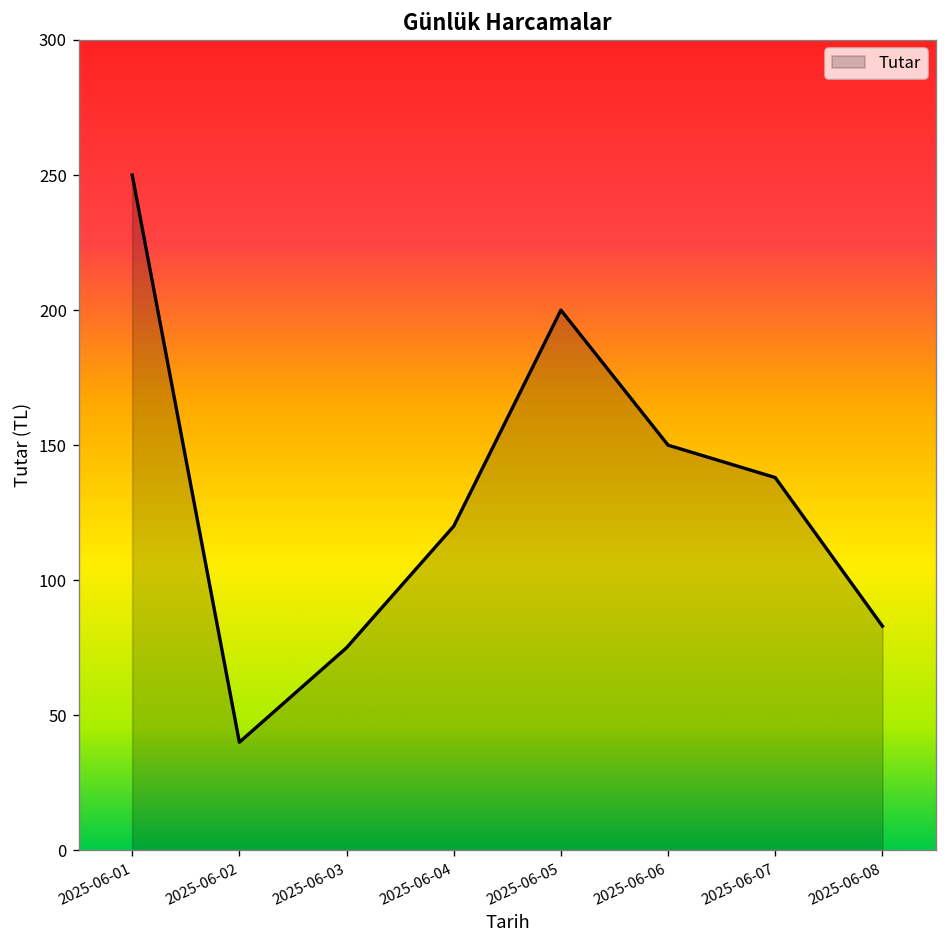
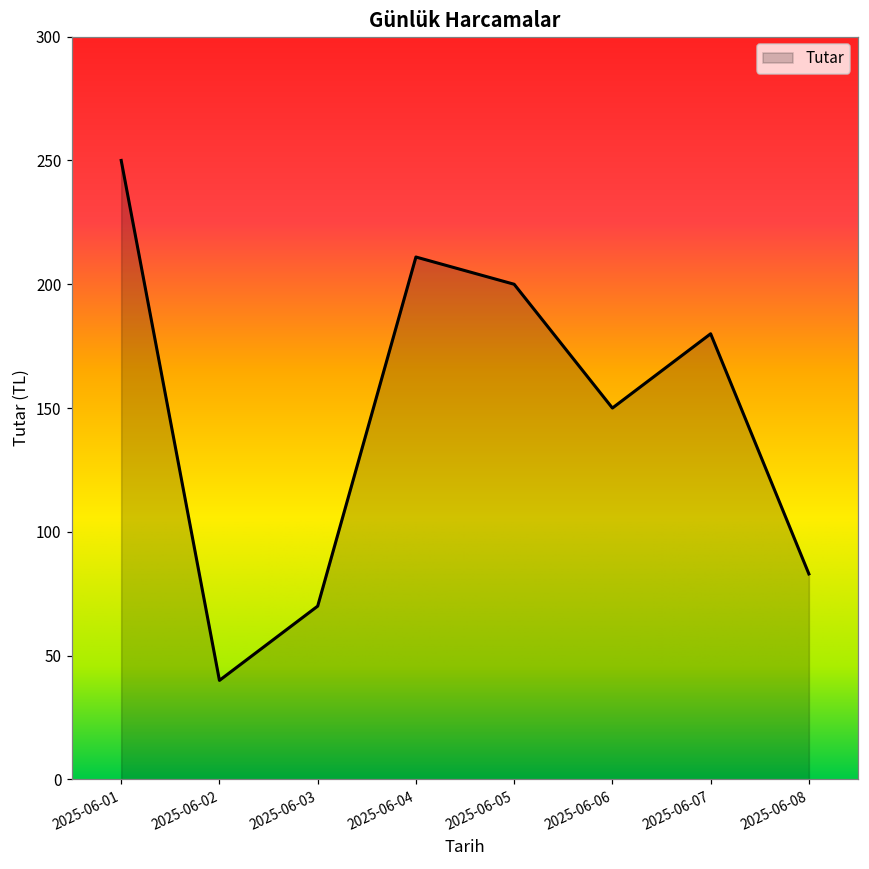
  {
    "2025-06-01": 250,
    "2025-06-02": 40,
-   "2025-06-03": 75,
-   "2025-06-04": 120,
+   "2025-06-03": 70,
+   "2025-06-04": 211,
    "2025-06-05": 200,
    "2025-06-06": 150,
-   "2025-06-07": 138,
+   "2025-06-07": 180,
    "2025-06-08": 83
  }
